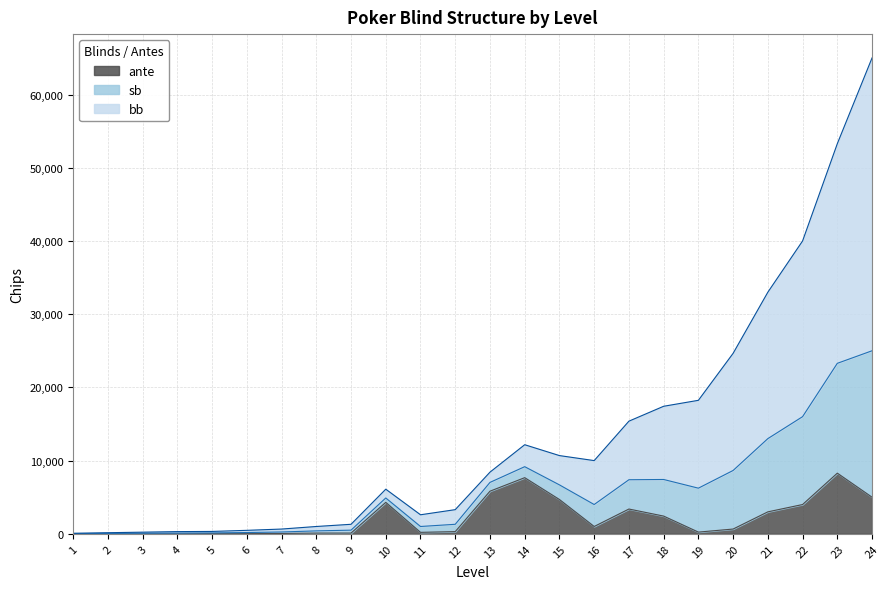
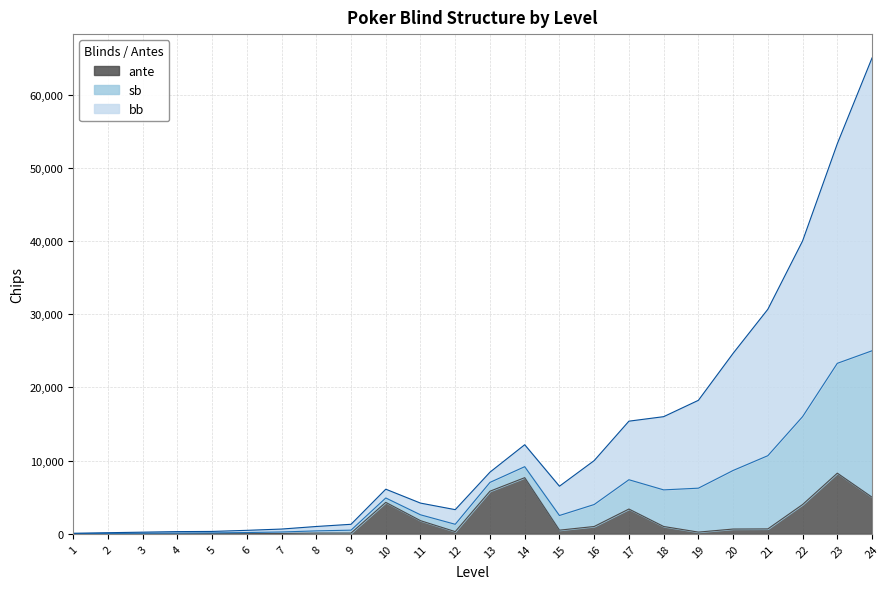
  {
    "ante": {
      "9": "0",
      "10": "4,000",
-     "11": "0",
+     "11": "2,000",
      "12": "0",
      "13": "6,000",
      "14": "8,000",
-     "15": "5,000",
+     "15": "1,000",
      "16": "1,000",
      "17": "3,000",
-     "18": "2,000",
+     "18": "1,000",
      "19": "0",
      "20": "1,000",
-     "21": "3,000",
+     "21": "1,000",
      "22": "4,000",
      "23": "8,000",
      "24": "5,000"
    }
  }
